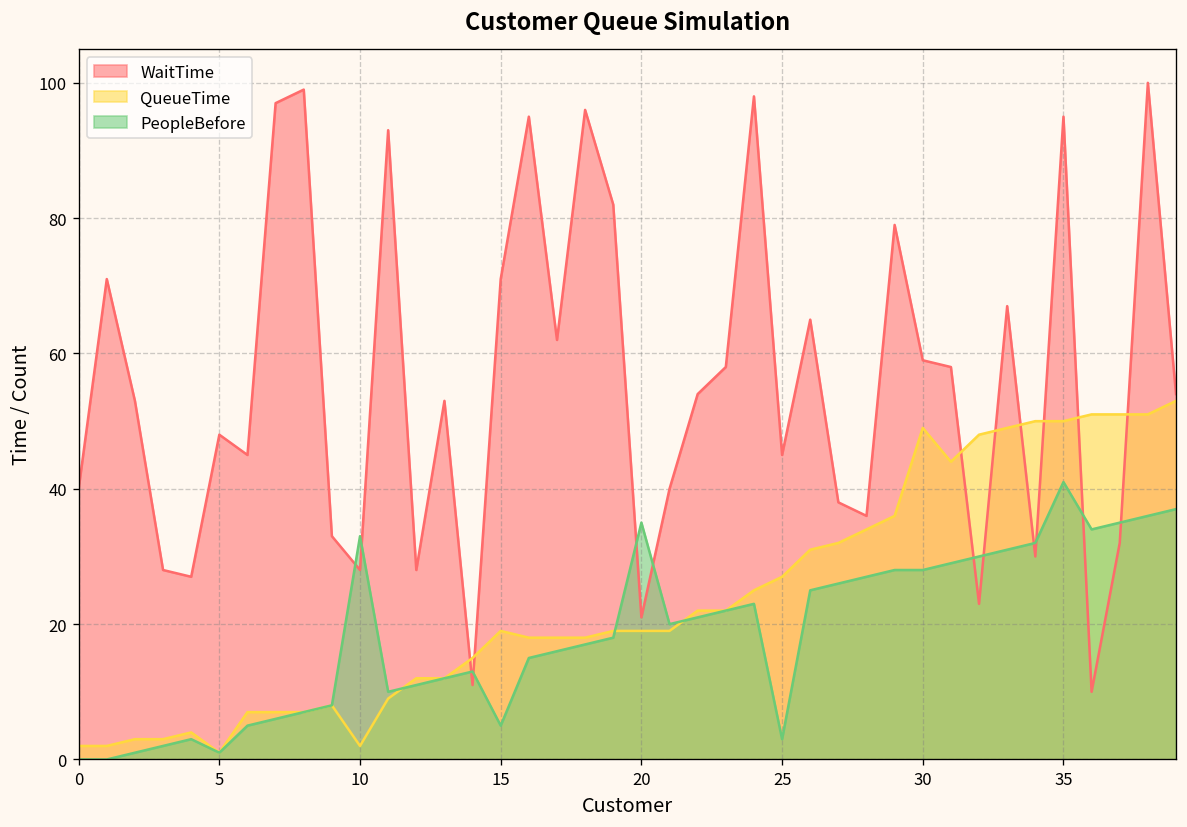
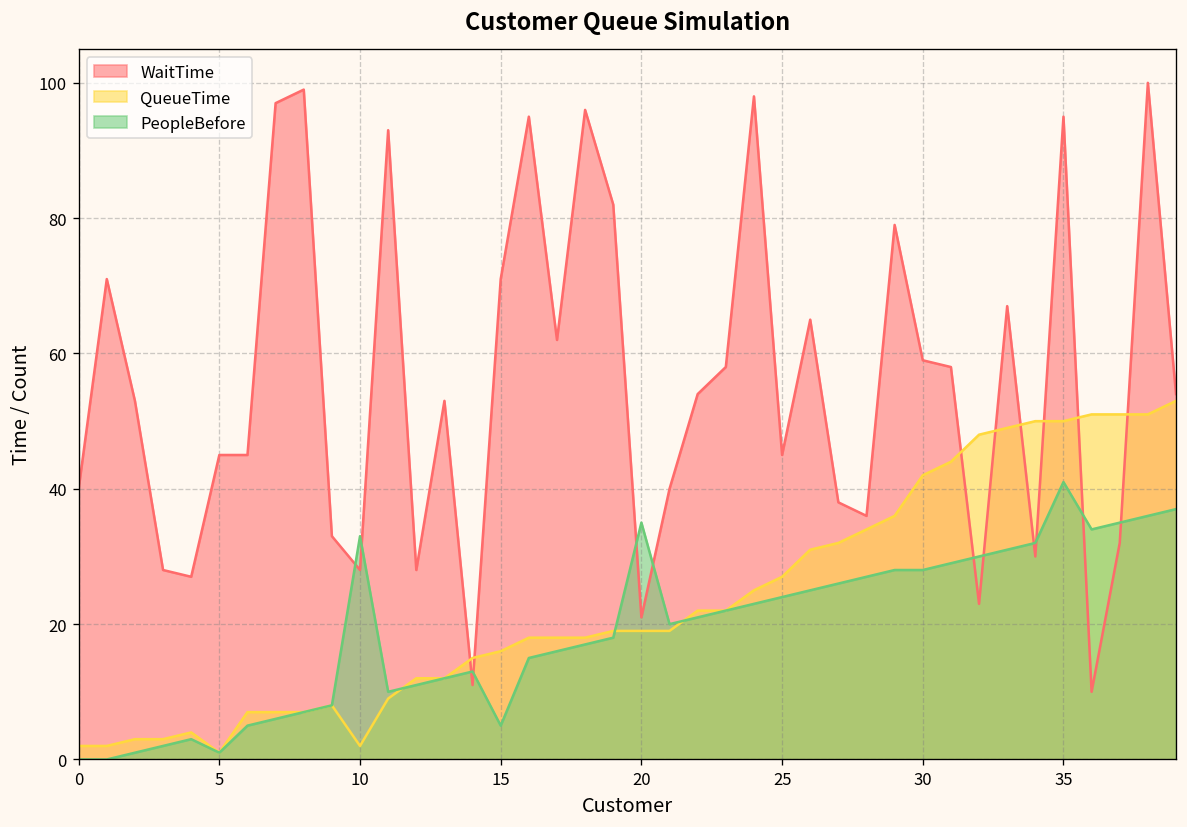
  {
    "WaitTime": {
      "0": 40,
-     "5": 48,
+     "5": 45,
      "10": 28,
      "15": 71,
      "20": 21,
      "25": 45,
      "30": 59,
      "35": 95
    },
    "QueueTime": {
      "0": 2,
      "10": 2,
-     "15": 19,
+     "15": 16,
      "20": 19,
      "25": 27,
-     "30": 49,
+     "30": 42,
      "35": 50
    },
    "PeopleBefore": {
      "0": 0,
      "10": 33,
      "15": 5,
      "20": 35,
-     "25": 3,
+     "25": 24,
      "30": 28,
      "35": 41
    }
  }
